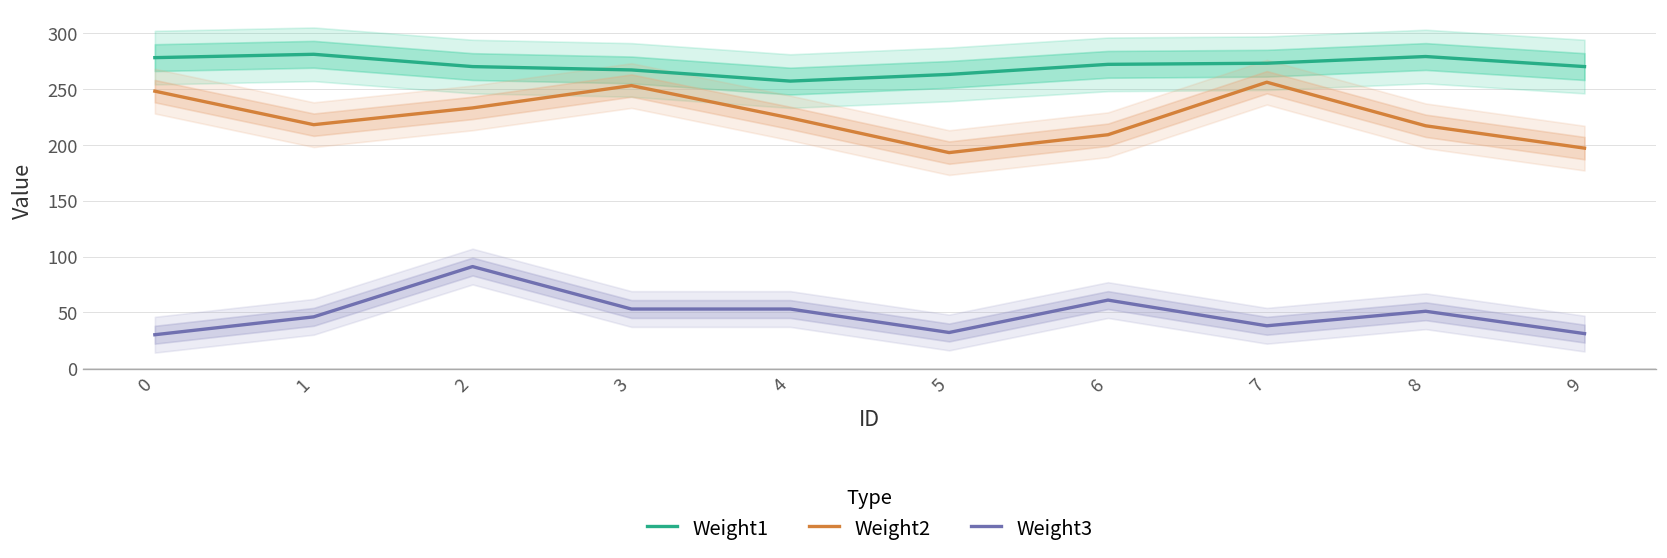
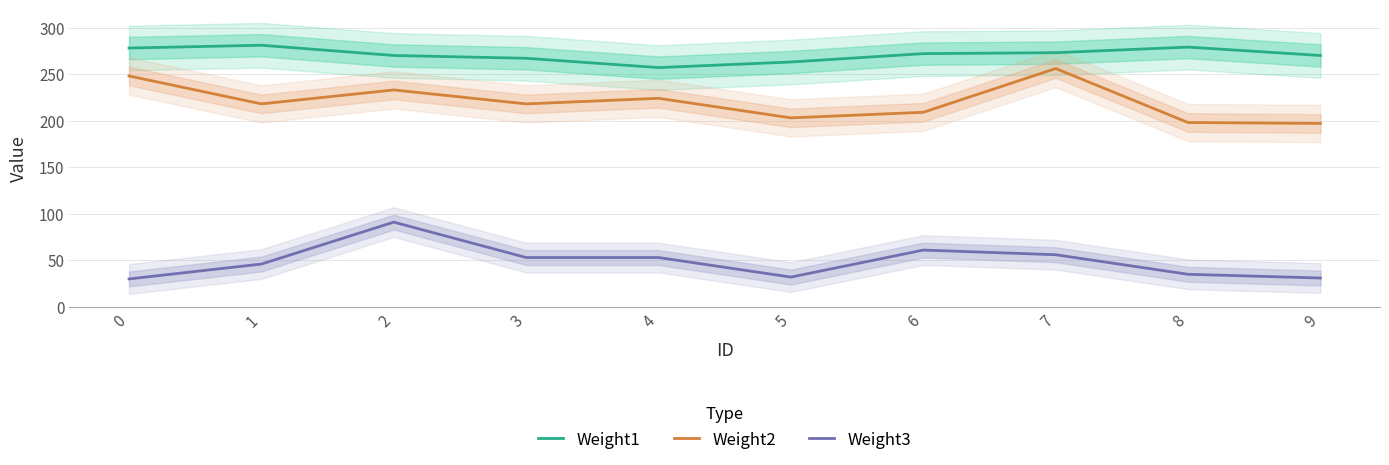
  {
    "Weight2": {
      "0": 250,
      "1": 220,
      "2": 230,
-     "3": 250,
+     "3": 220,
      "4": 220,
-     "5": 190,
+     "5": 200,
      "6": 210,
      "7": 260,
-     "8": 220,
+     "8": 200,
      "9": 200
    },
    "Weight3": {
      "0": 30,
      "1": 50,
      "2": 90,
      "3": 50,
      "4": 50,
      "5": 30,
      "6": 60,
-     "7": 40,
-     "8": 50,
+     "7": 60,
+     "8": 40,
      "9": 30
    }
  }
